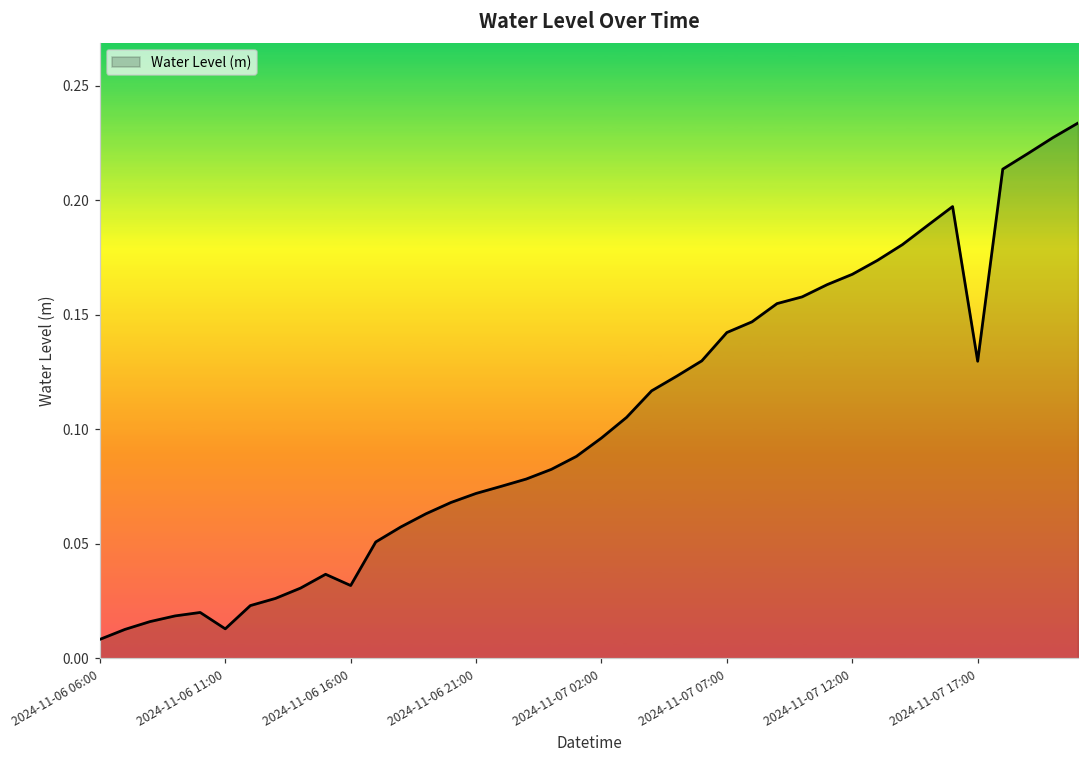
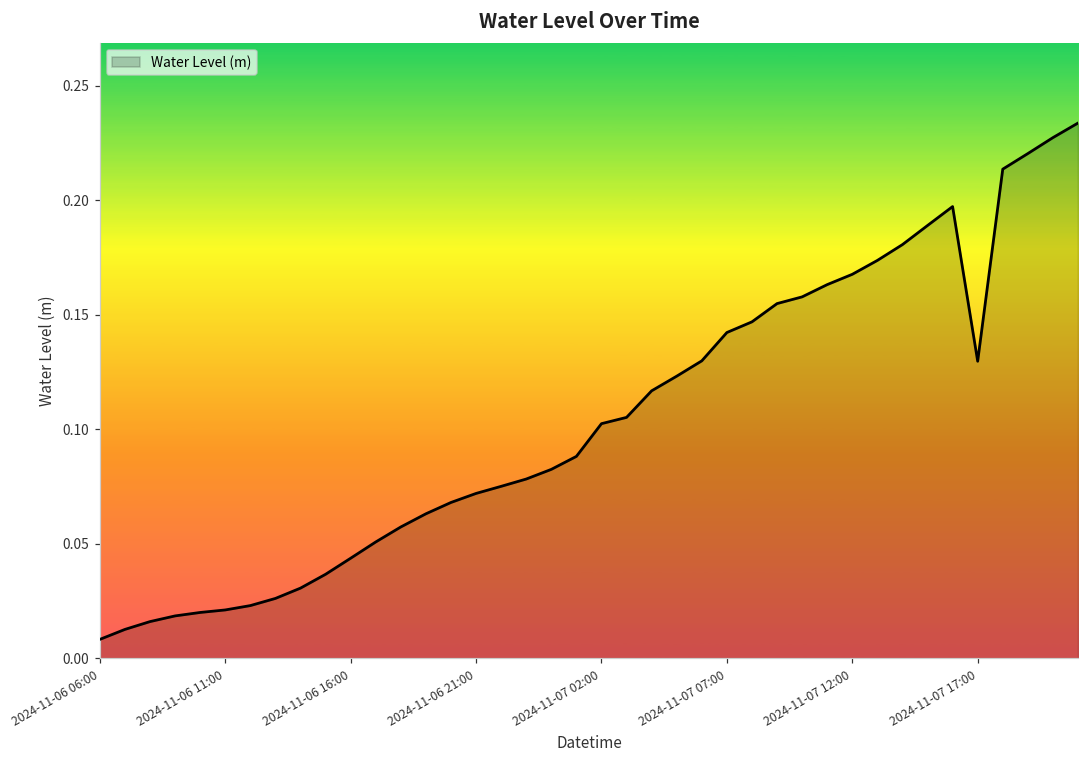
  {
    "2024-11-06 06:00": 0.008,
-   "2024-11-06 11:00": 0.013,
-   "2024-11-06 16:00": 0.032,
+   "2024-11-06 11:00": 0.021,
+   "2024-11-06 16:00": 0.044,
    "2024-11-06 21:00": 0.072,
-   "2024-11-07 02:00": 0.096,
+   "2024-11-07 02:00": 0.102,
    "2024-11-07 07:00": 0.142,
    "2024-11-07 12:00": 0.168,
    "2024-11-07 17:00": 0.130
  }
